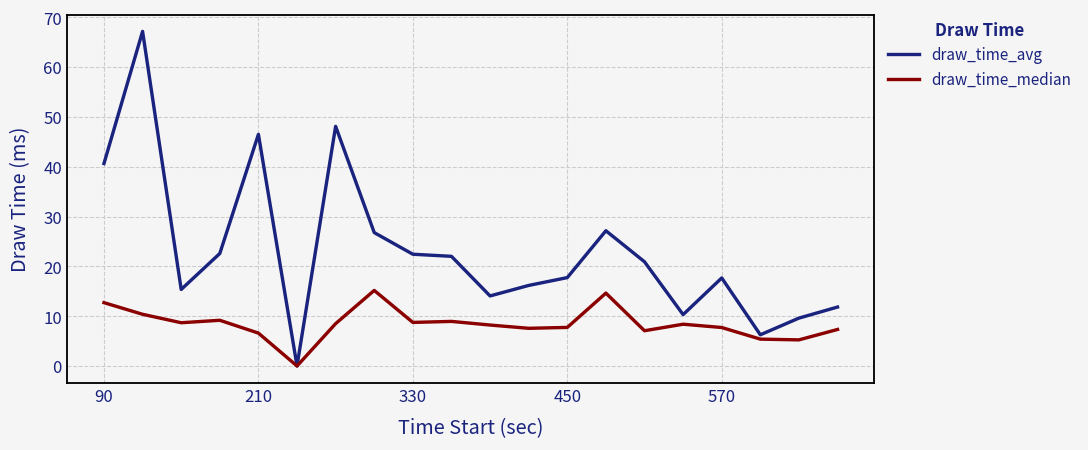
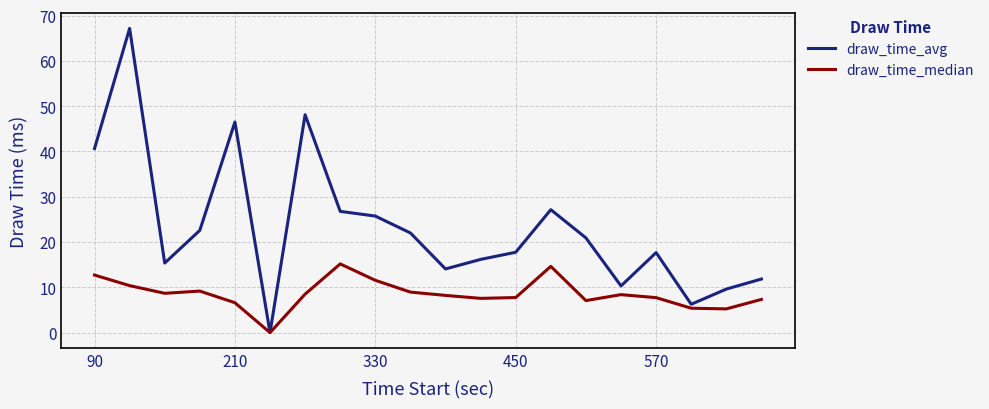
  {
    "draw_time_avg": {
      "90": 41,
      "210": 46,
-     "330": 22,
+     "330": 26,
      "450": 18,
      "570": 18
    },
    "draw_time_median": {
      "90": 13,
      "210": 7,
-     "330": 9,
+     "330": 12,
      "450": 8,
      "570": 8
    }
  }
